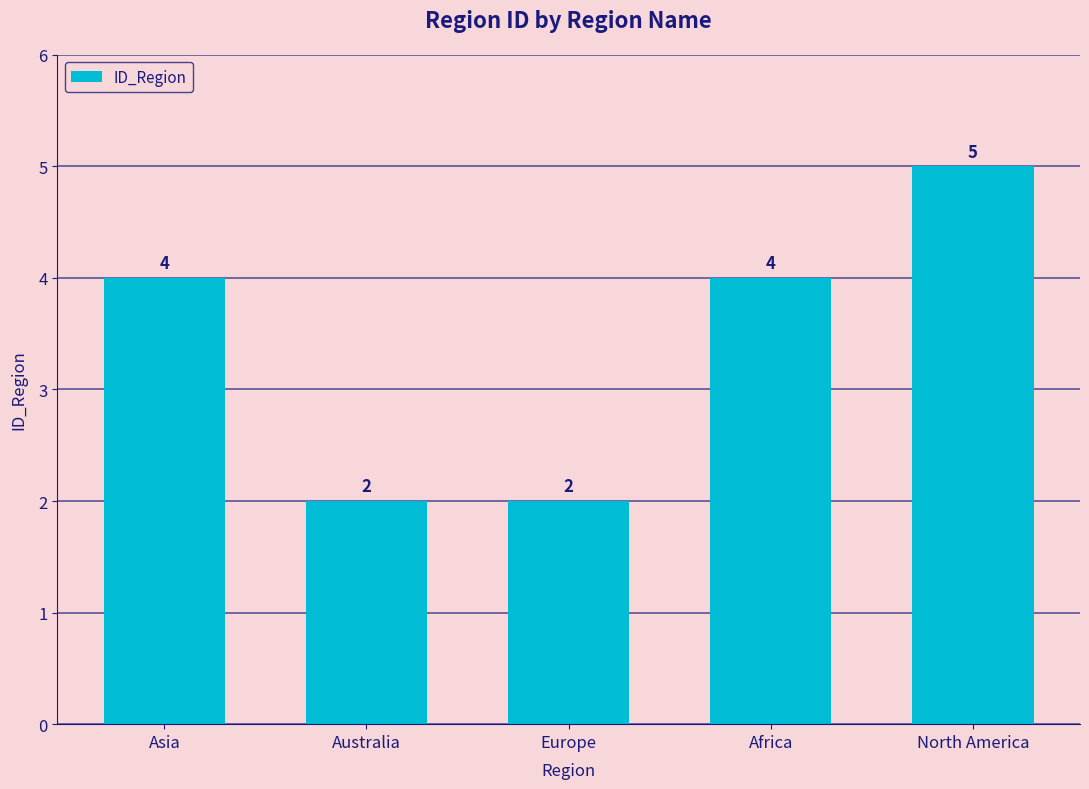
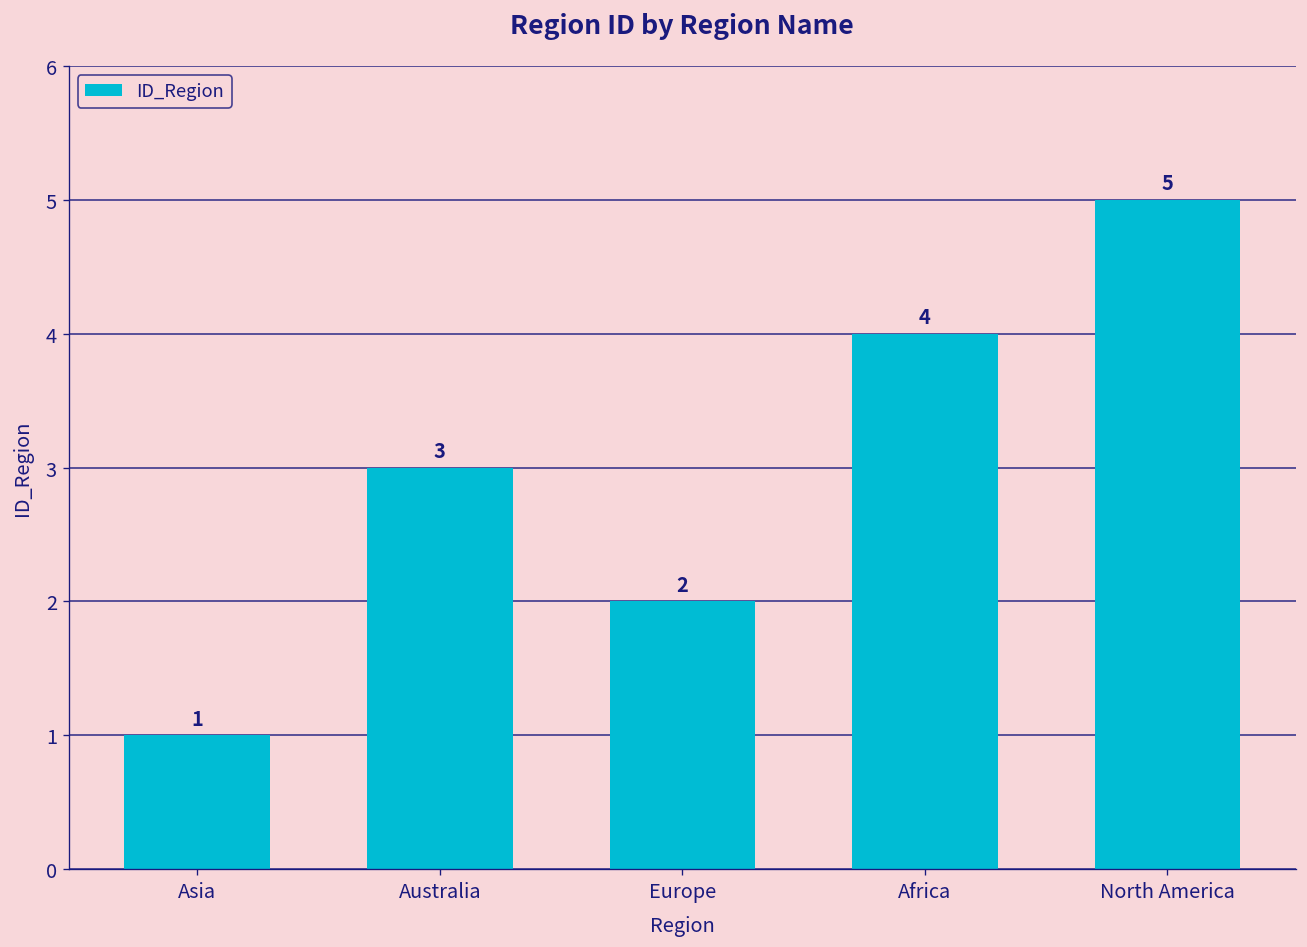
  {
-   "Asia": 4,
-   "Australia": 2,
+   "Asia": 1,
+   "Australia": 3,
    "Europe": 2,
    "Africa": 4,
    "North America": 5
  }
